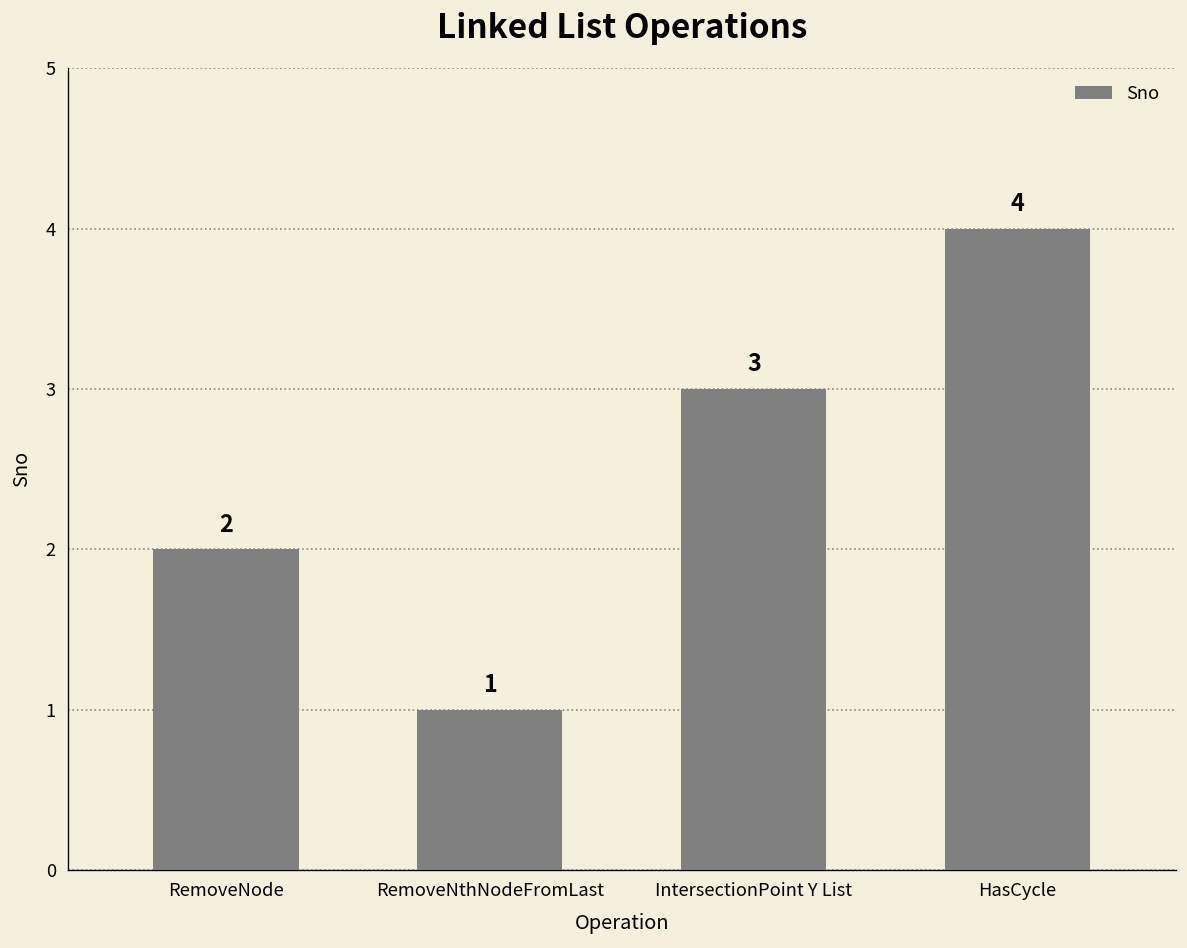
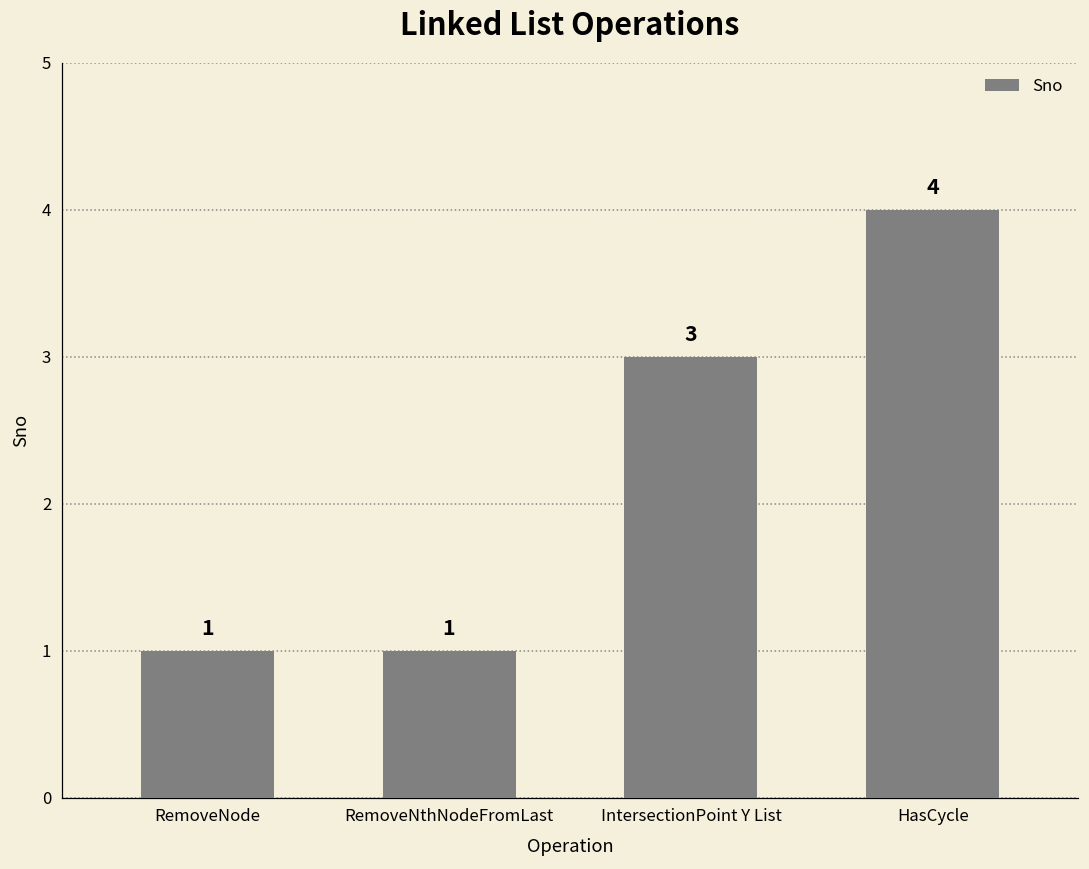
  {
-   "RemoveNode": 2,
+   "RemoveNode": 1,
    "RemoveNthNodeFromLast": 1,
    "IntersectionPoint Y List": 3,
    "HasCycle": 4
  }
